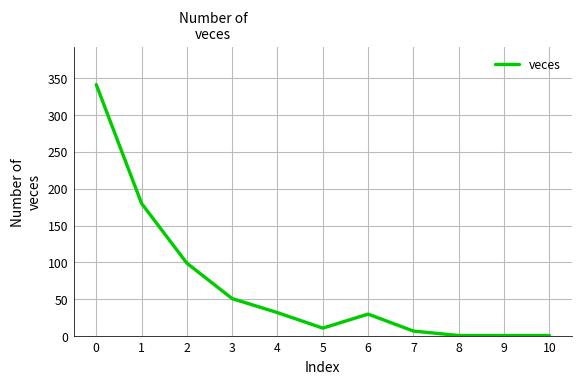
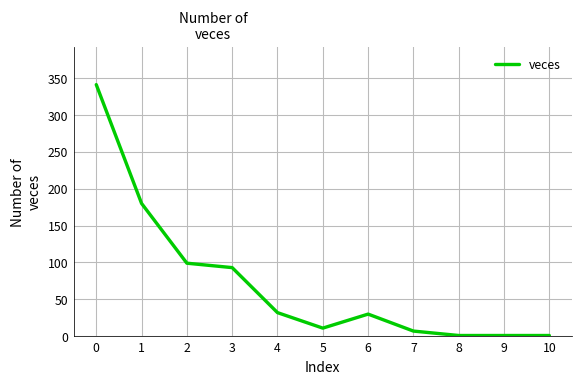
  {
    "0": 340,
    "1": 180,
    "2": 100,
-   "3": 50,
+   "3": 90,
    "4": 30,
    "5": 10,
    "6": 30,
    "7": 10,
    "8": 0,
    "9": 0,
    "10": 0
  }
